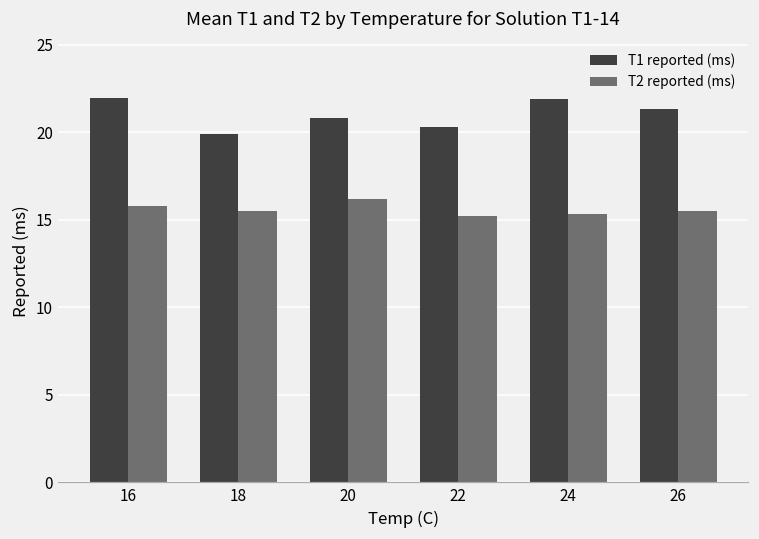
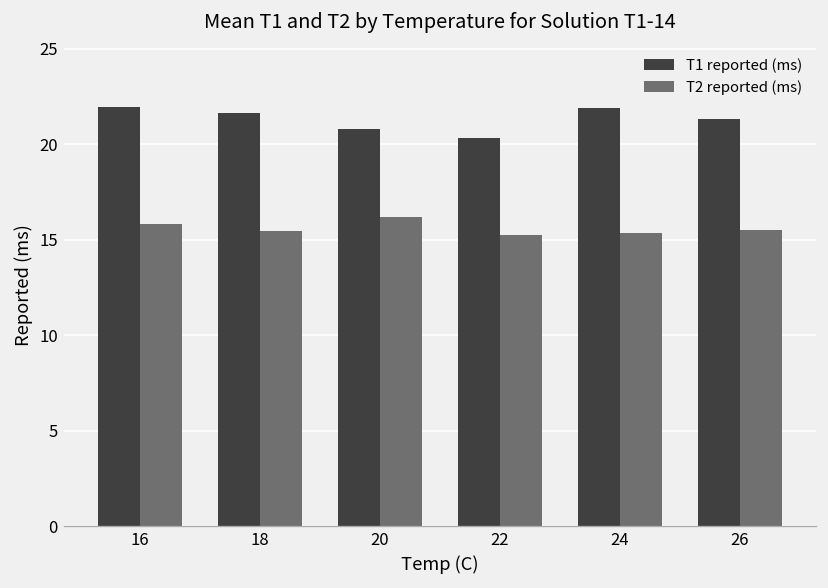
  {
    "T1 reported (ms)": {
      "16": 21.9,
-     "18": 19.9,
+     "18": 21.6,
      "20": 20.8,
      "22": 20.3,
      "24": 21.9,
      "26": 21.3
    },
    "T2 reported (ms)": {
      "16": 15.8,
      "18": 15.5,
      "20": 16.2,
      "22": 15.2,
      "24": 15.3,
      "26": 15.5
    }
  }
